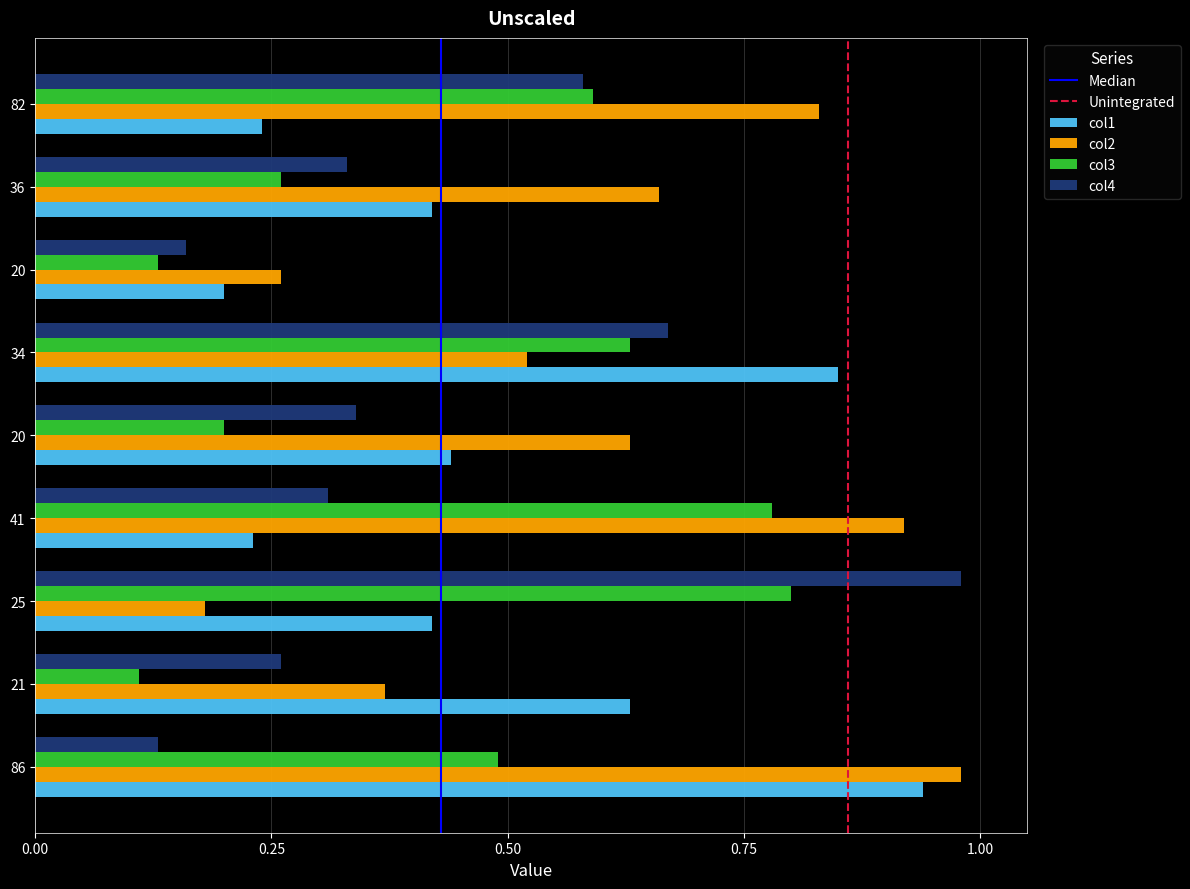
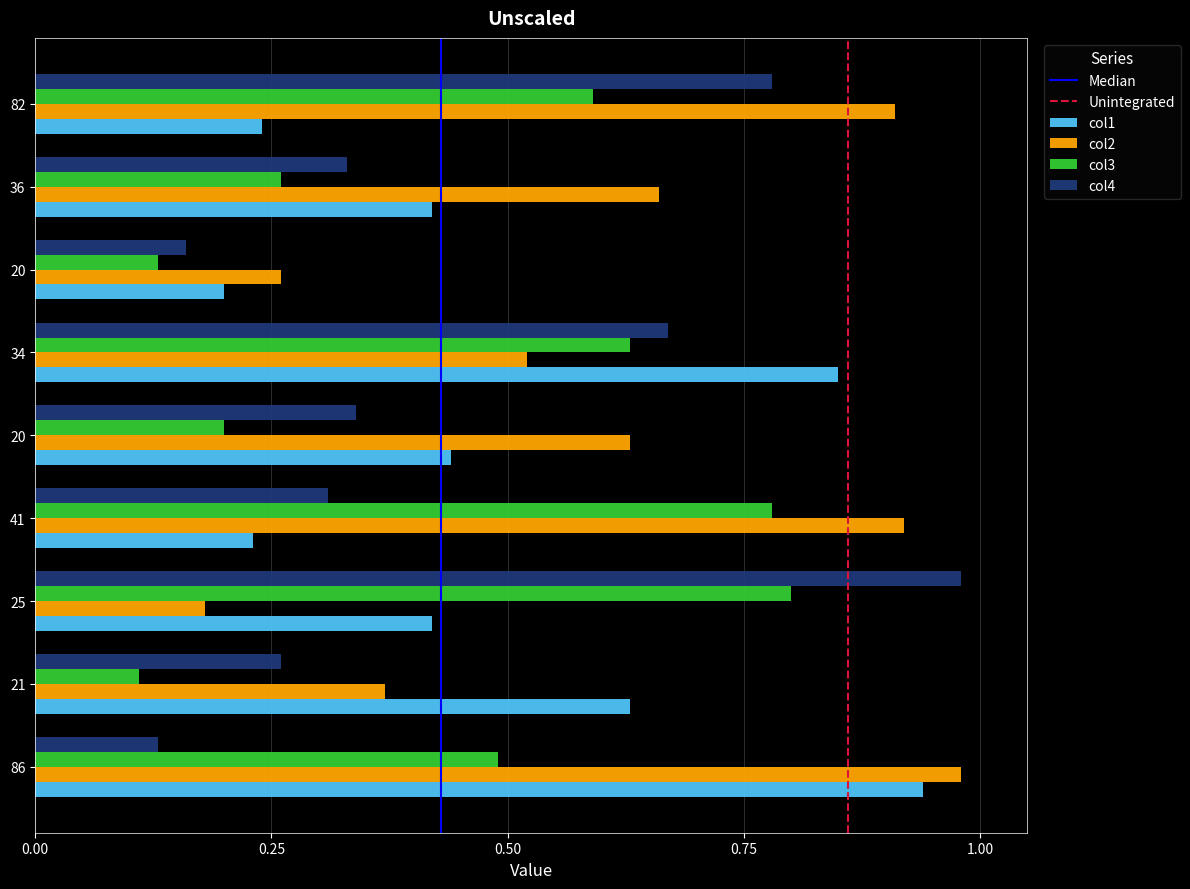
  {
    "col1": {
      "82": 0.24,
      "36": 0.42,
      "34": 0.85,
      "41": 0.23,
      "25": 0.42,
      "21": 0.63,
      "86": 0.94
    },
    "col2": {
-     "82": 0.83,
+     "82": 0.91,
      "36": 0.66,
      "34": 0.52,
      "41": 0.92,
      "25": 0.18,
      "21": 0.37,
      "86": 0.98
    },
    "col3": {
      "82": 0.59,
      "36": 0.26,
      "34": 0.63,
      "41": 0.78,
      "25": 0.80,
      "21": 0.11,
      "86": 0.49
    },
    "col4": {
-     "82": 0.58,
+     "82": 0.78,
      "36": 0.33,
      "34": 0.67,
      "41": 0.31,
      "25": 0.98,
      "21": 0.26,
      "86": 0.13
    }
  }
